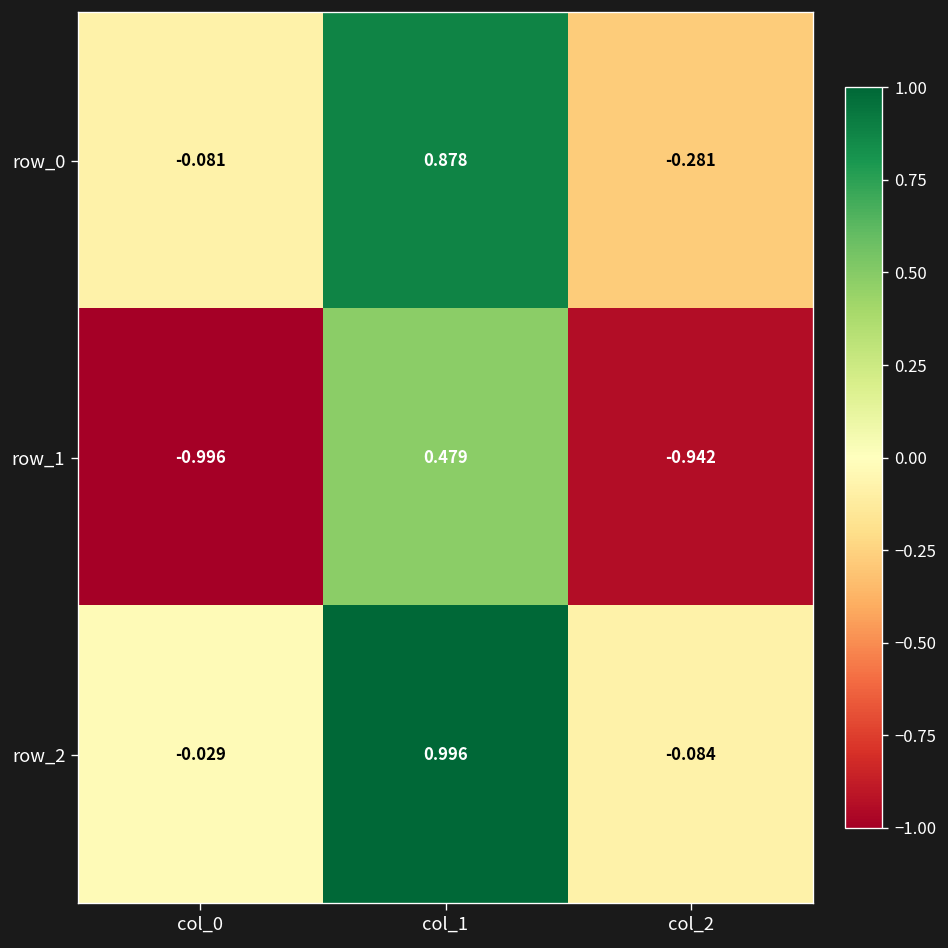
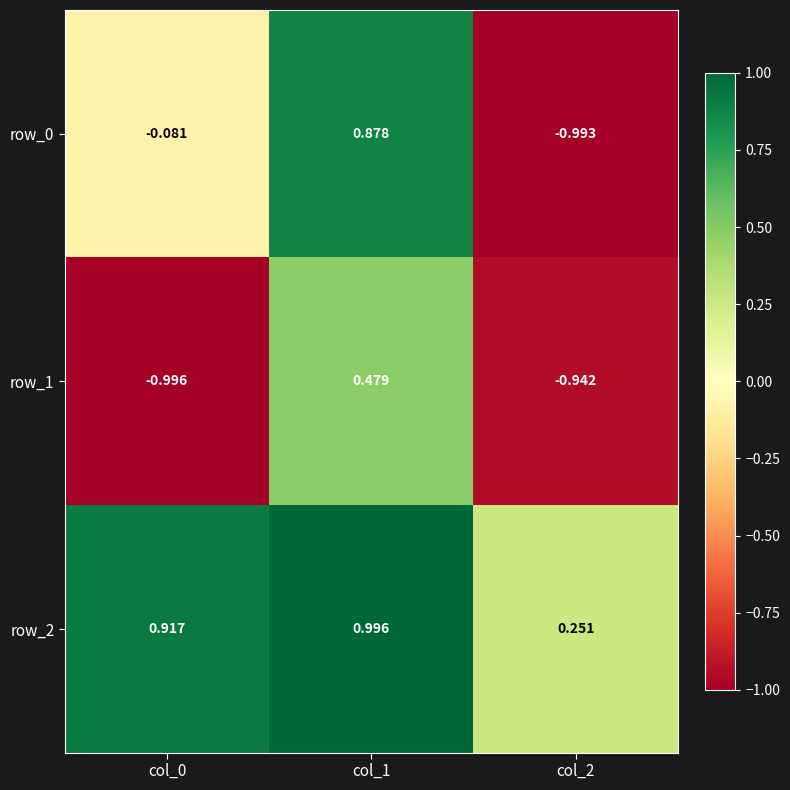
  {
    "row_0": {
      "col_0": -0.081,
      "col_1": 0.878,
-     "col_2": -0.281
+     "col_2": -0.993
    },
    "row_1": {
      "col_0": -0.996,
      "col_1": 0.479,
      "col_2": -0.942
    },
    "row_2": {
-     "col_0": -0.029,
+     "col_0": 0.917,
      "col_1": 0.996,
-     "col_2": -0.084
+     "col_2": 0.251
    }
  }
